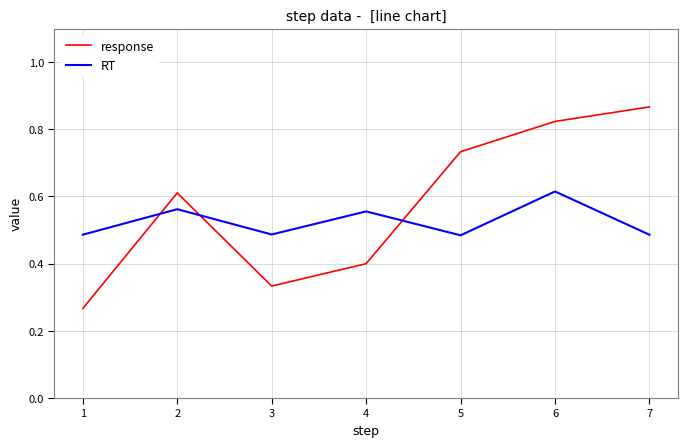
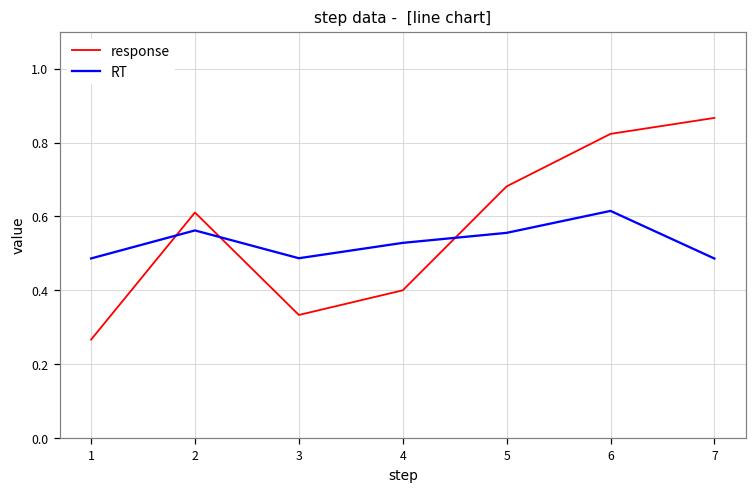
  {
    "response": {
      "1": 0.27,
      "2": 0.61,
      "3": 0.33,
      "4": 0.40,
-     "5": 0.73,
+     "5": 0.68,
      "6": 0.82,
      "7": 0.87
    },
    "RT": {
      "1": 0.49,
      "2": 0.56,
      "3": 0.49,
-     "4": 0.56,
-     "5": 0.48,
+     "4": 0.53,
+     "5": 0.56,
      "6": 0.62,
      "7": 0.49
    }
  }
